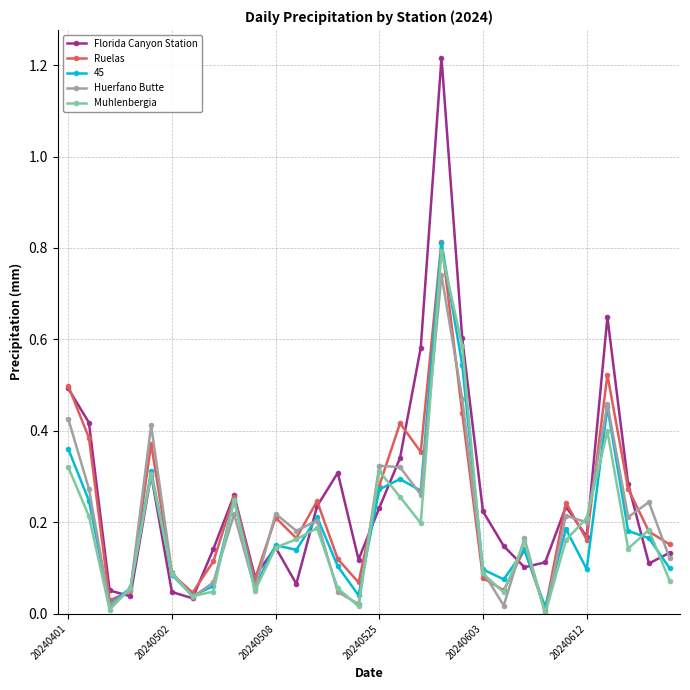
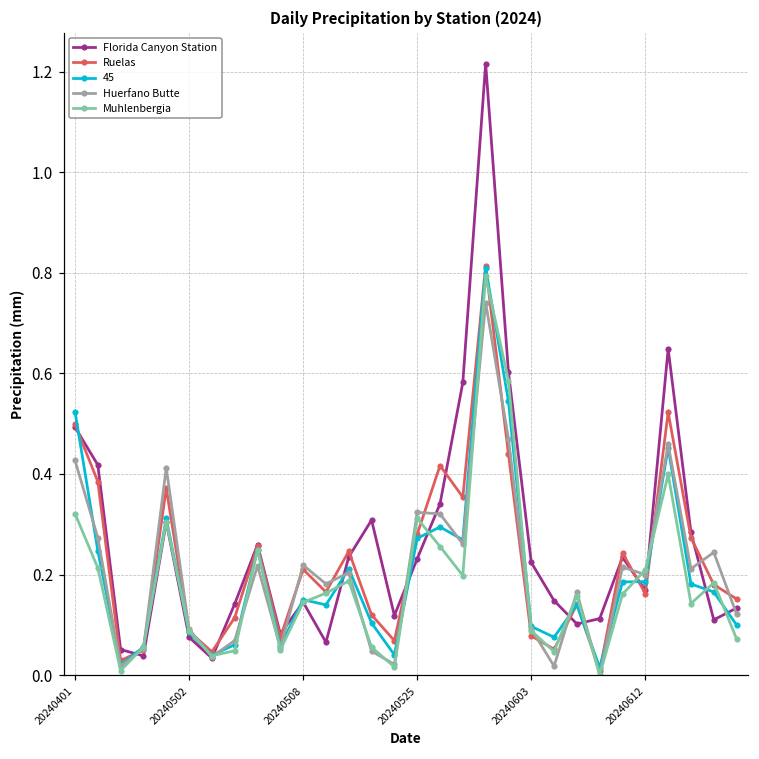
  {
    "Florida Canyon Station": {
-     "20240502": 0.05,
+     "20240502": 0.08,
      "20240525": 0.23,
      "20240603": 0.22,
      "20240612": 0.17
    },
    "Ruelas": {
      "20240508": 0.21,
      "20240525": 0.28,
      "20240603": 0.08,
      "20240612": 0.16
    },
    "45": {
-     "20240401": 0.36,
+     "20240401": 0.52,
      "20240525": 0.27,
-     "20240612": 0.10
+     "20240612": 0.19
    }
  }
